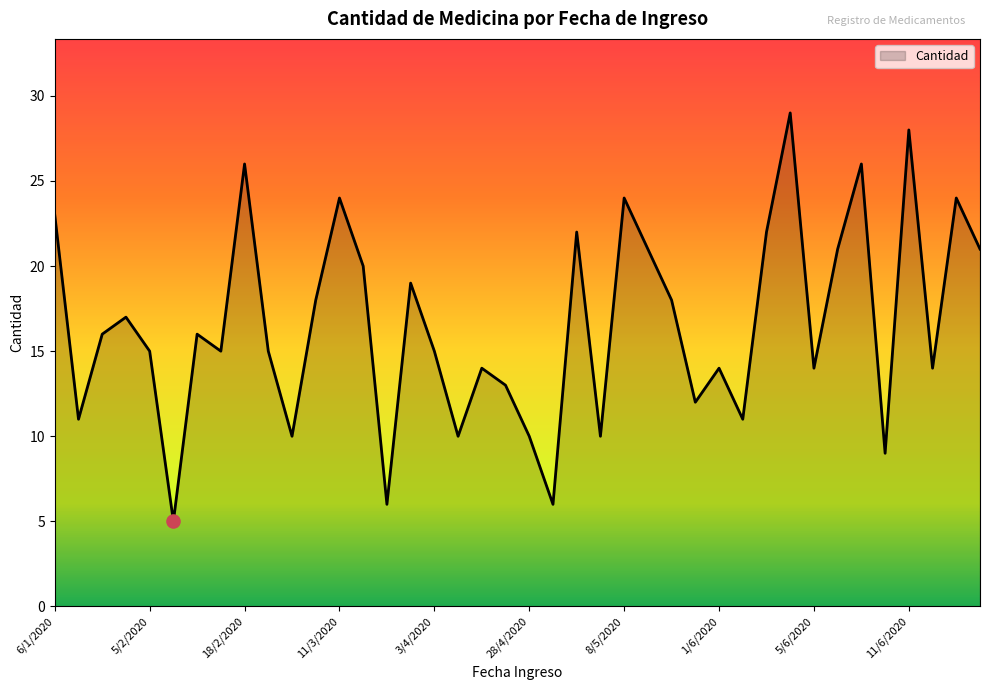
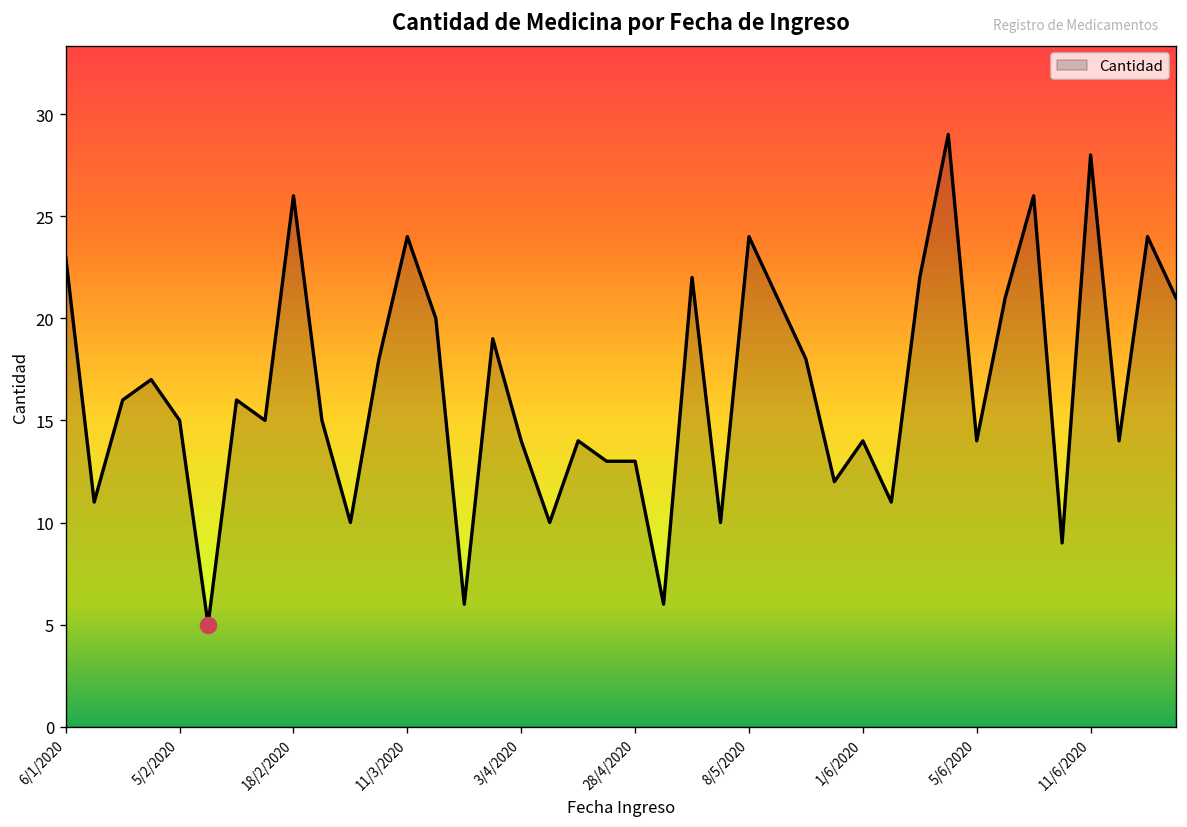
  {
    "Cantidad": {
      "6/1/2020": 23,
      "5/2/2020": 15,
      "18/2/2020": 26,
-     "3/4/2020": 15,
-     "28/4/2020": 10,
+     "3/4/2020": 14,
+     "28/4/2020": 13,
      "8/5/2020": 24,
      "5/6/2020": 14
    }
  }
